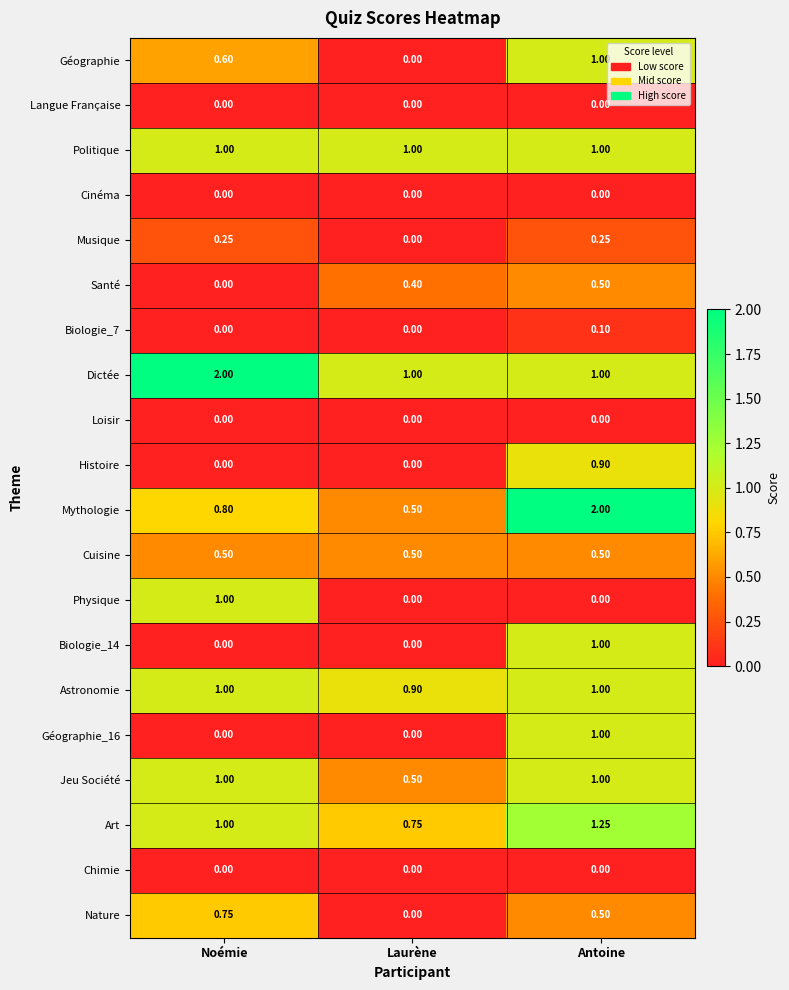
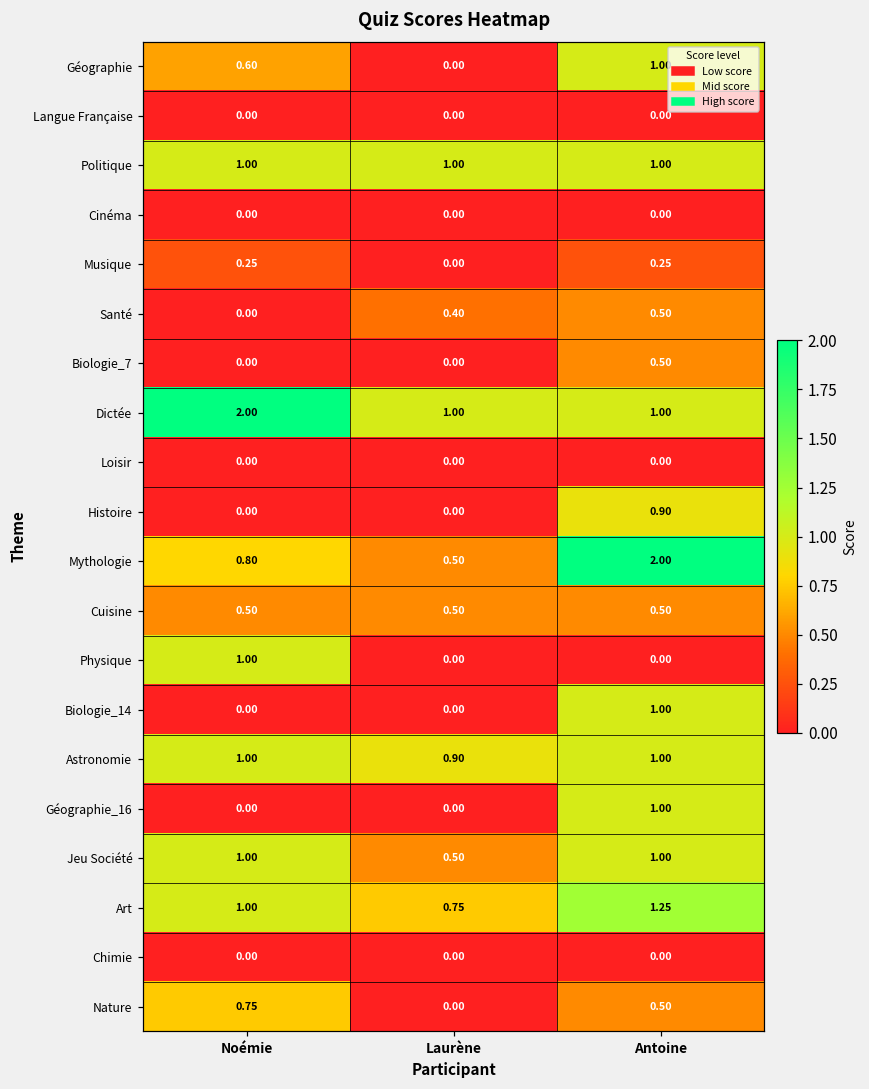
  {
    "Géographie": {
      "Noémie": 0.60,
      "Laurène": 0.00
    },
    "Langue Française": {
      "Noémie": 0.00,
      "Laurène": 0.00
    },
    "Politique": {
      "Noémie": 1.00,
      "Laurène": 1.00,
      "Antoine": 1.00
    },
    "Cinéma": {
      "Noémie": 0.00,
      "Laurène": 0.00,
      "Antoine": 0.00
    },
    "Musique": {
      "Noémie": 0.25,
      "Laurène": 0.00,
      "Antoine": 0.25
    },
    "Santé": {
      "Noémie": 0.00,
      "Laurène": 0.40,
      "Antoine": 0.50
    },
    "Biologie_7": {
      "Noémie": 0.00,
      "Laurène": 0.00,
-     "Antoine": 0.10
+     "Antoine": 0.50
    },
    "Dictée": {
      "Noémie": 2.00,
      "Laurène": 1.00,
      "Antoine": 1.00
    },
    "Loisir": {
      "Noémie": 0.00,
      "Laurène": 0.00,
      "Antoine": 0.00
    },
    "Histoire": {
      "Noémie": 0.00,
      "Laurène": 0.00,
      "Antoine": 0.90
    },
    "Mythologie": {
      "Noémie": 0.80,
      "Laurène": 0.50,
      "Antoine": 2.00
    },
    "Cuisine": {
      "Noémie": 0.50,
      "Laurène": 0.50,
      "Antoine": 0.50
    },
    "Physique": {
      "Noémie": 1.00,
      "Laurène": 0.00,
      "Antoine": 0.00
    },
    "Biologie_14": {
      "Noémie": 0.00,
      "Laurène": 0.00,
      "Antoine": 1.00
    },
    "Astronomie": {
      "Noémie": 1.00,
      "Laurène": 0.90,
      "Antoine": 1.00
    },
    "Géographie_16": {
      "Noémie": 0.00,
      "Laurène": 0.00,
      "Antoine": 1.00
    },
    "Jeu Société": {
      "Noémie": 1.00,
      "Laurène": 0.50,
      "Antoine": 1.00
    },
    "Art": {
      "Noémie": 1.00,
      "Laurène": 0.75,
      "Antoine": 1.25
    },
    "Chimie": {
      "Noémie": 0.00,
      "Laurène": 0.00,
      "Antoine": 0.00
    },
    "Nature": {
      "Noémie": 0.75,
      "Laurène": 0.00,
      "Antoine": 0.50
    }
  }
